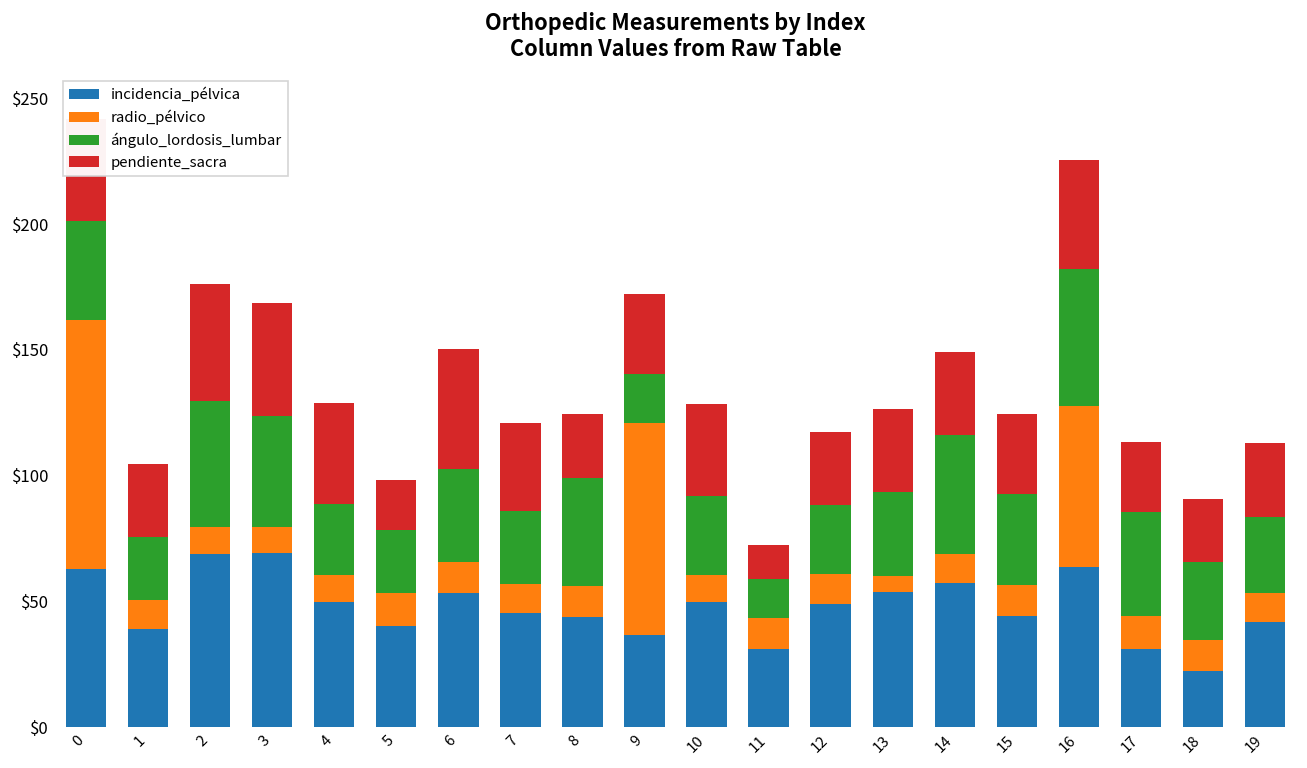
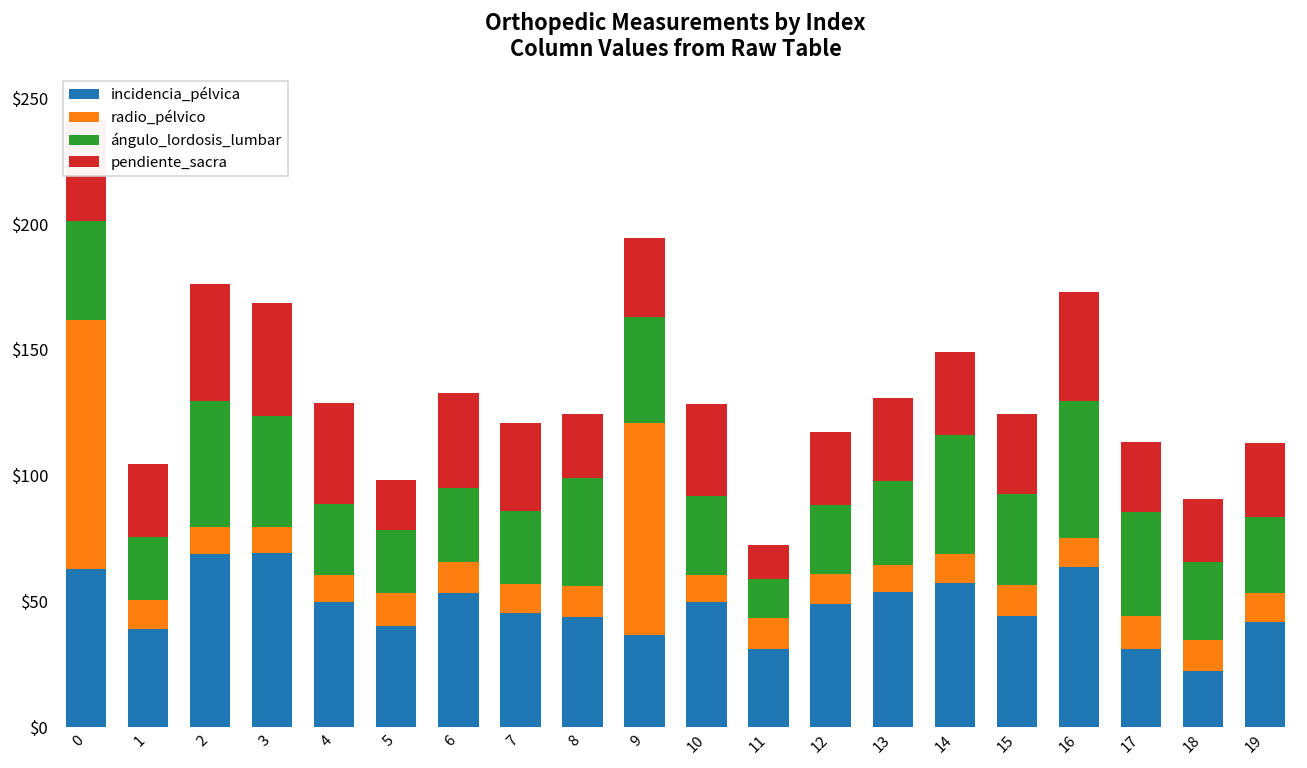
  {
    "incidencia_pélvica": {
      "0": "$63",
      "1": "$39",
      "2": "$69",
      "3": "$69",
      "4": "$50",
      "5": "$40",
      "6": "$53",
      "7": "$45",
      "8": "$44",
      "9": "$37",
      "10": "$50",
      "11": "$31",
      "12": "$49",
      "13": "$54",
      "14": "$57",
      "15": "$44",
      "16": "$64",
      "17": "$31",
      "18": "$22",
      "19": "$42"
    },
    "radio_pélvico": {
      "0": "$99",
      "1": "$11",
      "2": "$11",
      "3": "$10",
      "4": "$11",
      "5": "$13",
      "6": "$12",
      "7": "$12",
      "8": "$13",
      "9": "$84",
      "10": "$11",
      "11": "$12",
      "12": "$12",
-     "13": "$7",
+     "13": "$11",
      "14": "$12",
      "15": "$12",
-     "16": "$64",
+     "16": "$11",
      "17": "$13",
      "18": "$12",
      "19": "$12"
    },
    "ángulo_lordosis_lumbar": {
      "0": "$40",
      "1": "$25",
      "2": "$50",
      "3": "$44",
      "4": "$28",
      "5": "$25",
-     "6": "$37",
+     "6": "$30",
      "7": "$29",
      "8": "$43",
-     "9": "$20",
+     "9": "$42",
      "10": "$31",
      "11": "$16",
      "12": "$27",
      "13": "$33",
      "14": "$47",
      "15": "$36",
      "16": "$55",
      "17": "$41",
      "18": "$31",
      "19": "$30"
    },
    "pendiente_sacra": {
      "1": "$29",
      "2": "$47",
      "3": "$45",
      "4": "$40",
      "5": "$20",
-     "6": "$48",
+     "6": "$38",
      "7": "$35",
      "8": "$25",
      "9": "$32",
      "10": "$37",
      "11": "$14",
      "12": "$29",
      "13": "$33",
      "14": "$33",
      "15": "$32",
      "16": "$43",
      "17": "$28",
      "18": "$25",
      "19": "$29"
    }
  }
